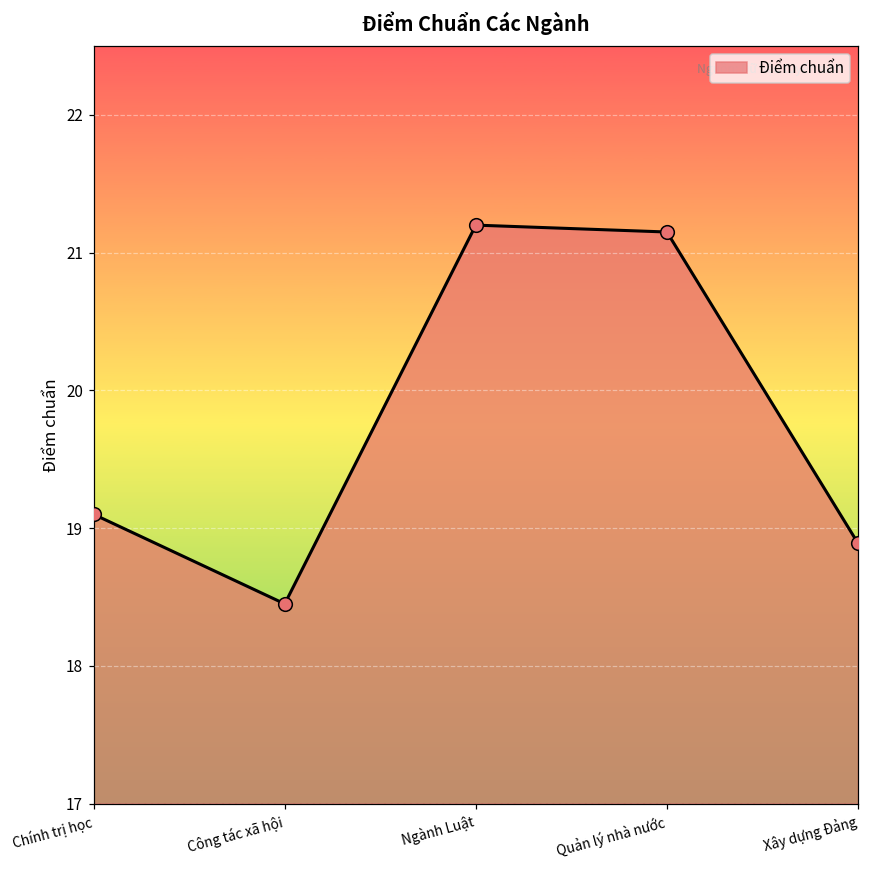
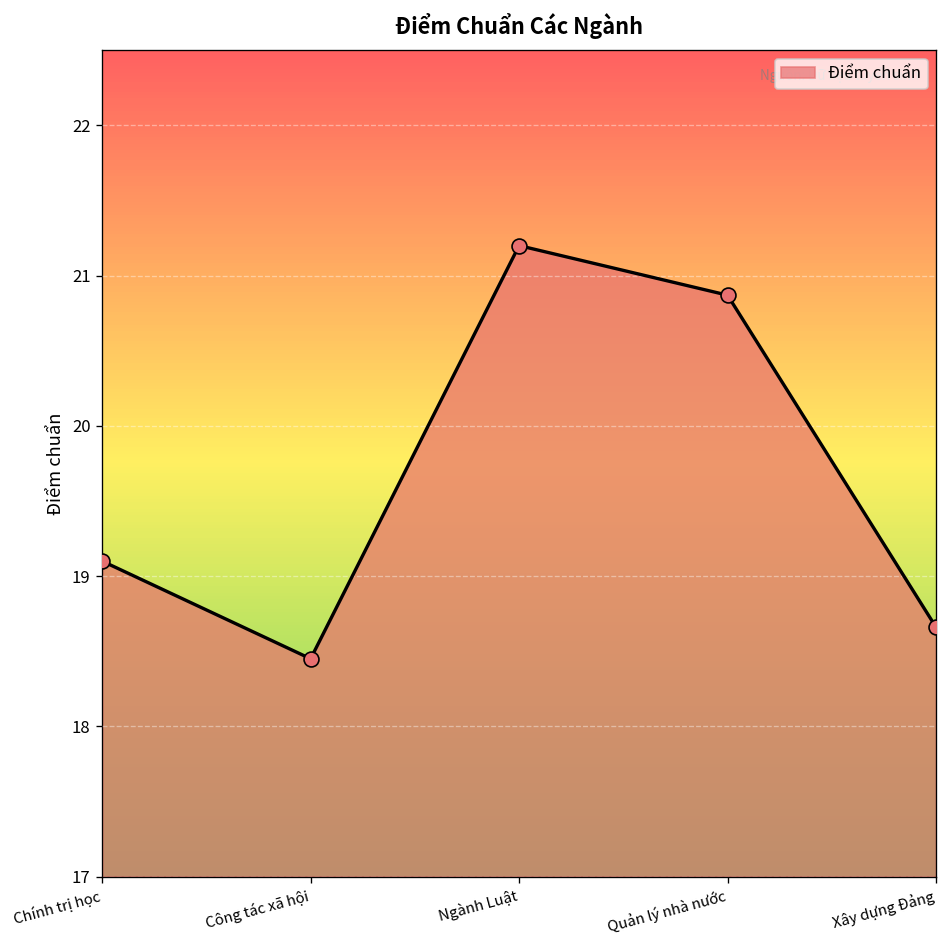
  {
    "Chính trị học": 19.10,
    "Công tác xã hội": 18.45,
    "Ngành Luật": 21.20,
-   "Quản lý nhà nước": 21.15,
-   "Xây dựng Đảng": 18.89
+   "Quản lý nhà nước": 20.87,
+   "Xây dựng Đảng": 18.66
  }
